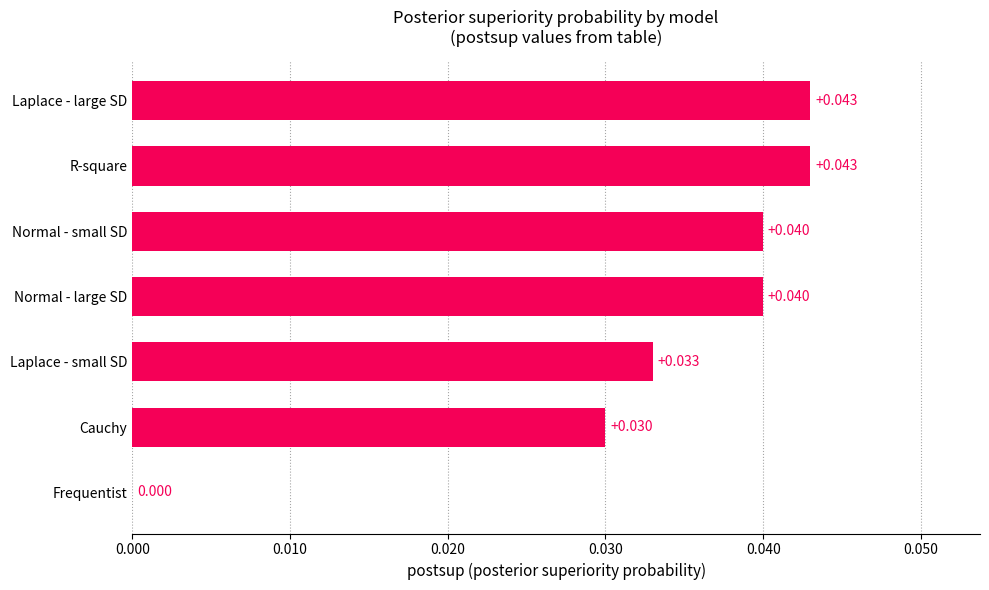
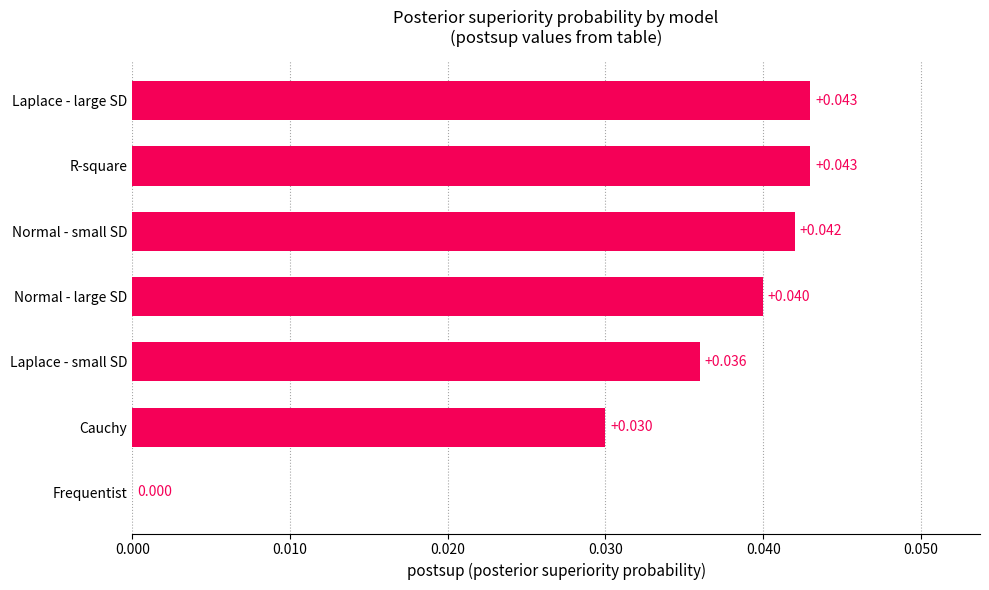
  {
    "Laplace - large SD": "+0.043",
    "R-square": "+0.043",
-   "Normal - small SD": "+0.040",
+   "Normal - small SD": "+0.042",
    "Normal - large SD": "+0.040",
-   "Laplace - small SD": "+0.033",
+   "Laplace - small SD": "+0.036",
    "Cauchy": "+0.030",
    "Frequentist": "0.000"
  }
